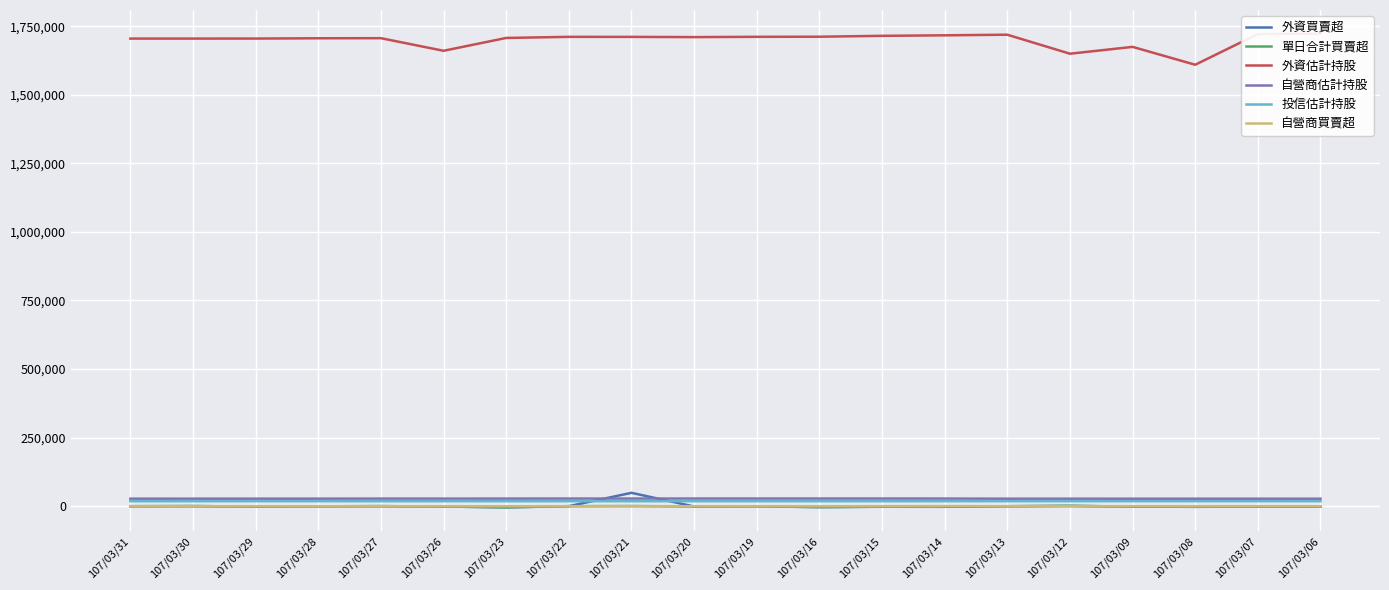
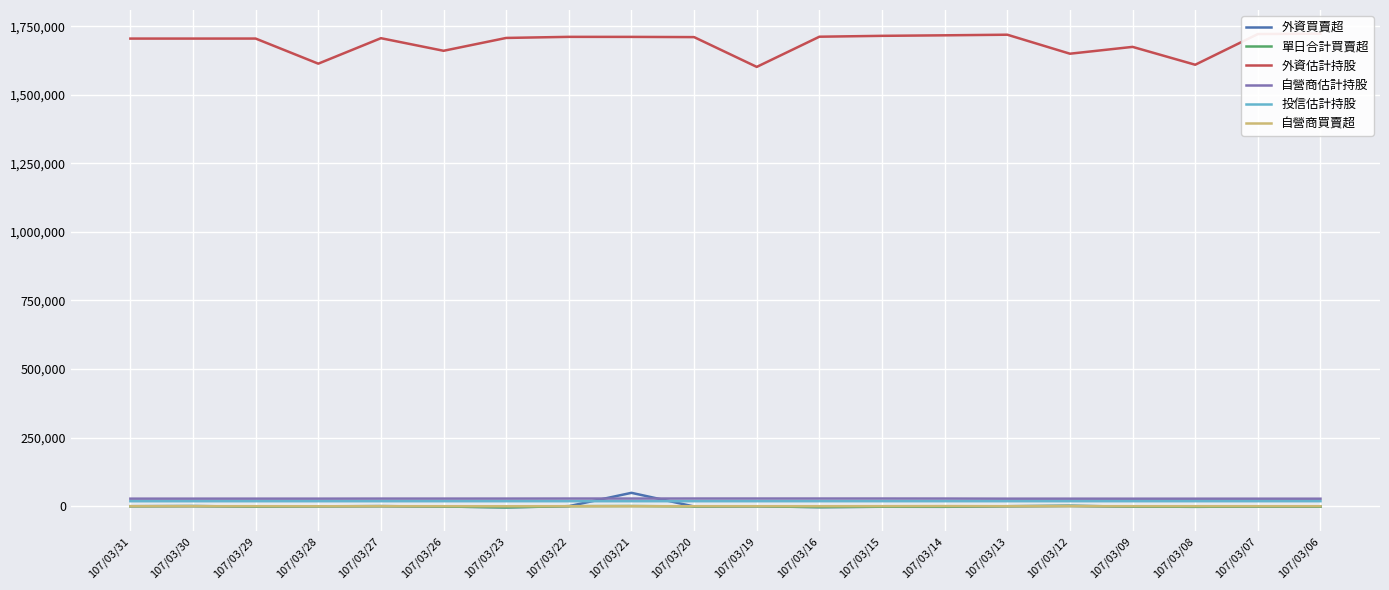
  {
    "外資估計持股": {
      "107/03/31": "1,700,000",
      "107/03/30": "1,700,000",
      "107/03/29": "1,700,000",
-     "107/03/28": "1,710,000",
+     "107/03/28": "1,610,000",
      "107/03/27": "1,710,000",
      "107/03/26": "1,660,000",
      "107/03/23": "1,710,000",
      "107/03/22": "1,710,000",
      "107/03/21": "1,710,000",
      "107/03/20": "1,710,000",
-     "107/03/19": "1,710,000",
+     "107/03/19": "1,600,000",
      "107/03/16": "1,710,000",
      "107/03/15": "1,710,000",
      "107/03/14": "1,720,000",
      "107/03/13": "1,720,000",
      "107/03/12": "1,650,000",
      "107/03/09": "1,670,000",
      "107/03/08": "1,610,000"
    },
    "投信估計持股": {
      "107/03/27": "20,000",
      "107/03/26": "20,000",
      "107/03/23": "20,000",
      "107/03/22": "20,000",
      "107/03/21": "20,000",
      "107/03/20": "20,000",
      "107/03/19": "20,000",
      "107/03/16": "20,000",
      "107/03/15": "20,000",
      "107/03/14": "20,000"
    }
  }
